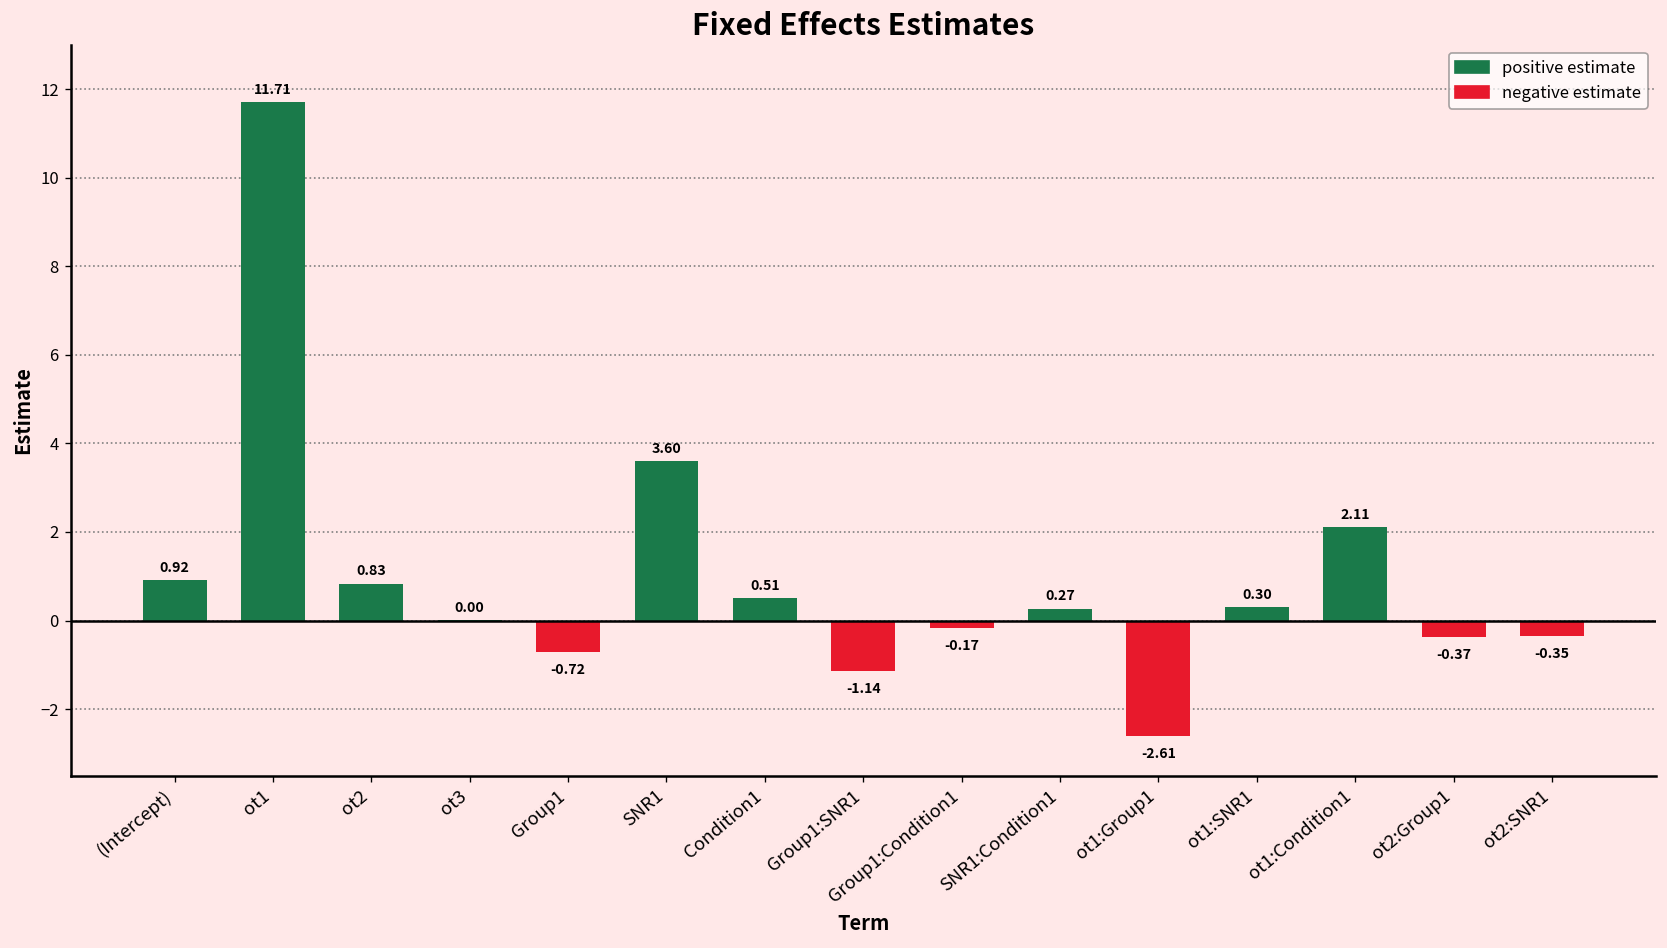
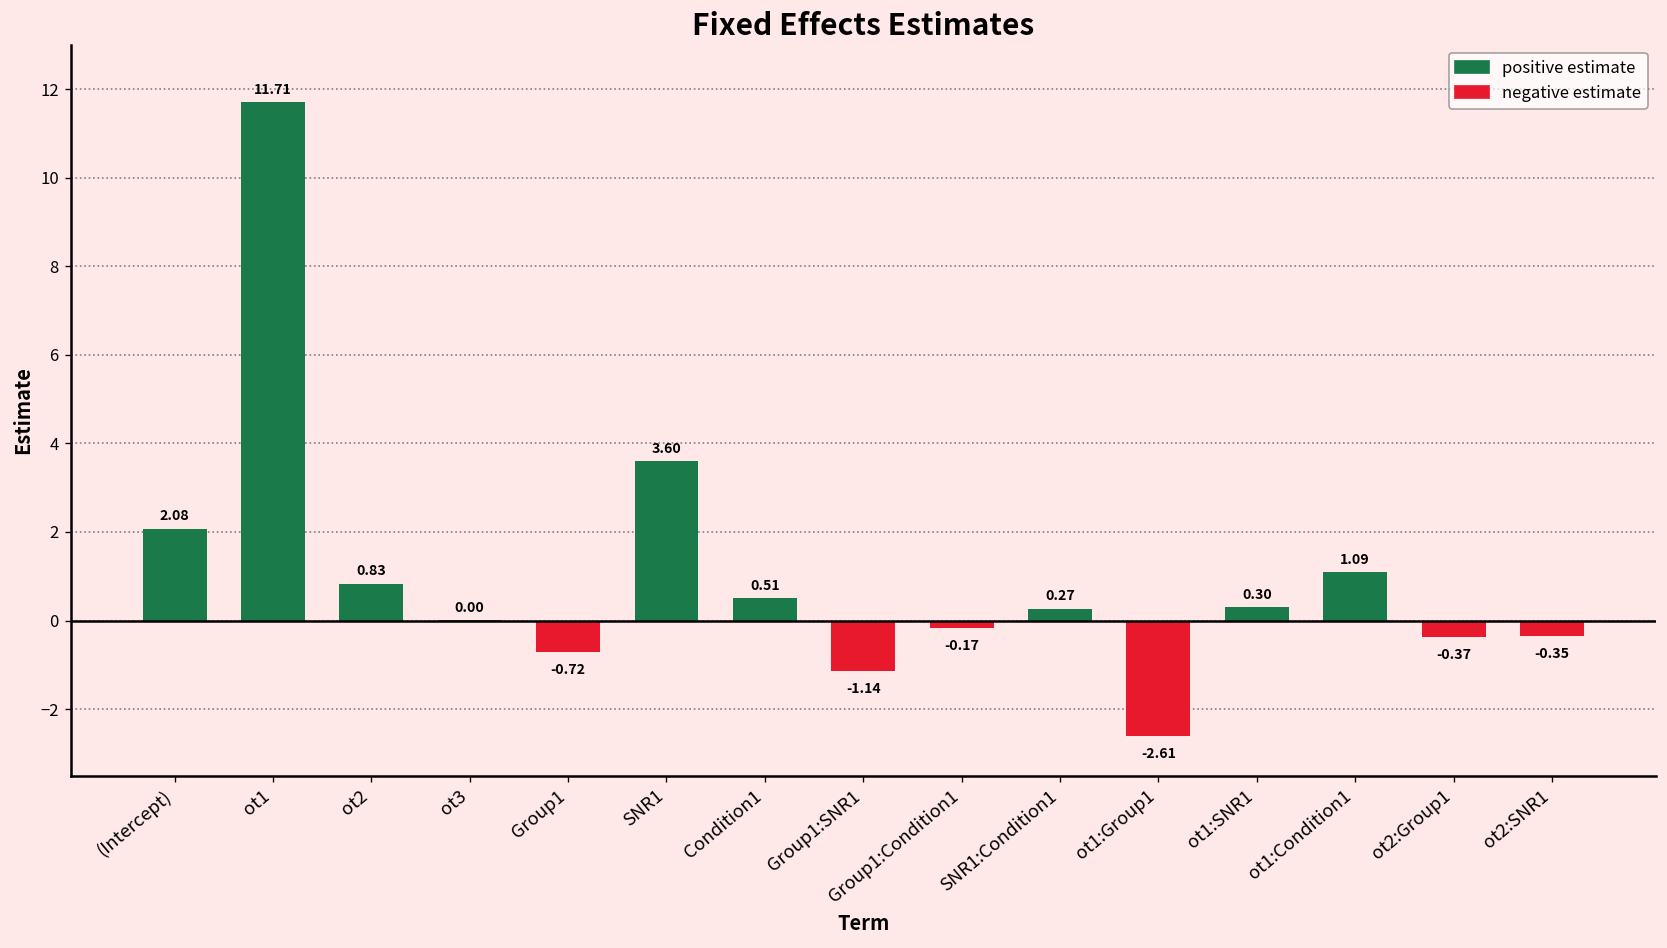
  {
    "positive estimate": {
-     "(Intercept)": 0.92,
+     "(Intercept)": 2.08,
      "ot1": 11.71,
      "ot2": 0.83,
      "ot3": 0.00,
      "SNR1": 3.60,
      "Condition1": 0.51,
      "SNR1:Condition1": 0.27,
      "ot1:SNR1": 0.30,
-     "ot1:Condition1": 2.11
+     "ot1:Condition1": 1.09
    },
    "negative estimate": {
      "Group1": -0.72,
      "Group1:SNR1": -1.14,
      "Group1:Condition1": -0.17,
      "ot1:Group1": -2.61,
      "ot2:Group1": -0.37,
      "ot2:SNR1": -0.35
    }
  }
